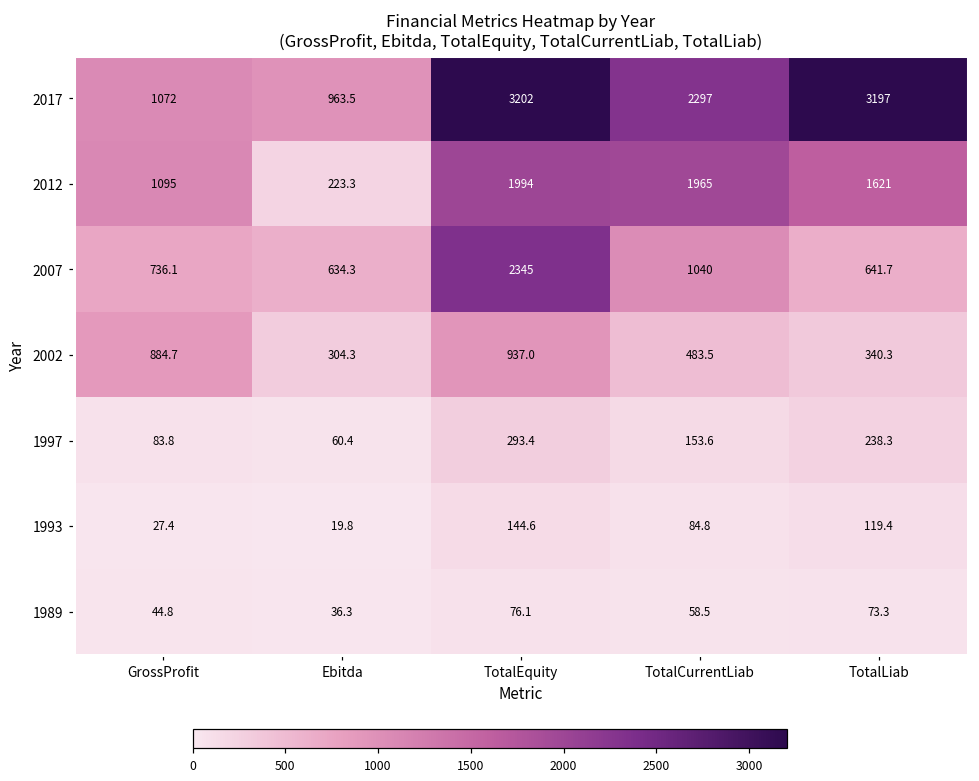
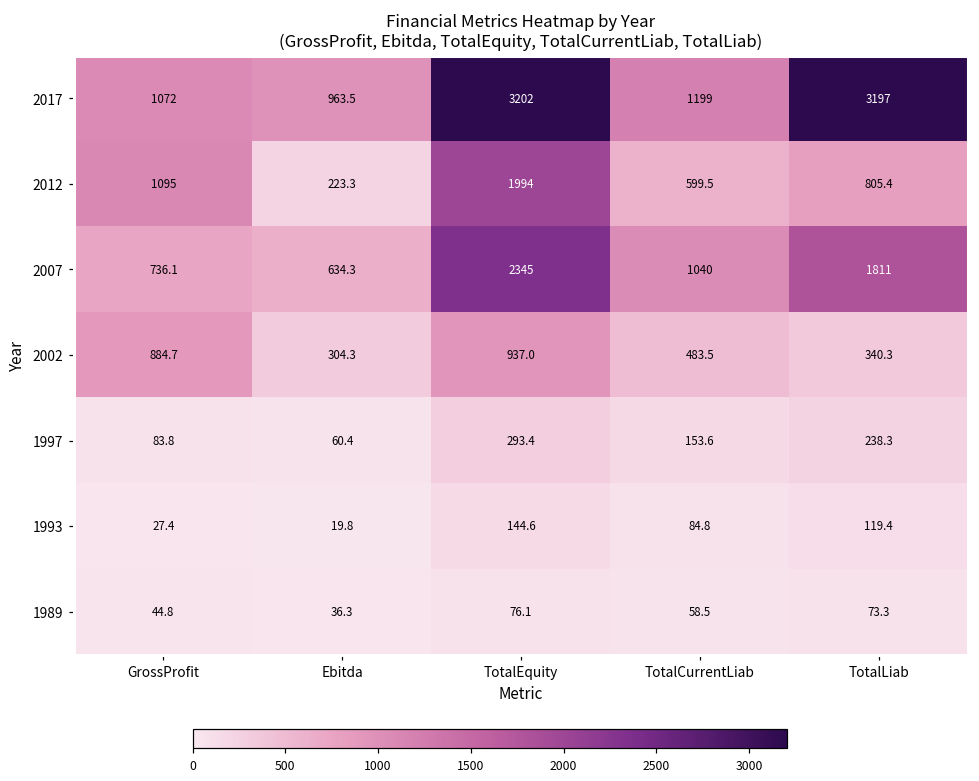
  {
    "2017": {
      "GrossProfit": 1072,
      "Ebitda": 963.5,
      "TotalEquity": 3202,
-     "TotalCurrentLiab": 2297,
+     "TotalCurrentLiab": 1199,
      "TotalLiab": 3197
    },
    "2012": {
      "GrossProfit": 1095,
      "Ebitda": 223.3,
      "TotalEquity": 1994,
-     "TotalCurrentLiab": 1965,
-     "TotalLiab": 1621
+     "TotalCurrentLiab": 599.5,
+     "TotalLiab": 805.4
    },
    "2007": {
      "GrossProfit": 736.1,
      "Ebitda": 634.3,
      "TotalEquity": 2345,
      "TotalCurrentLiab": 1040,
-     "TotalLiab": 641.7
+     "TotalLiab": 1811
    },
    "2002": {
      "GrossProfit": 884.7,
      "Ebitda": 304.3,
      "TotalEquity": 937.0,
      "TotalCurrentLiab": 483.5,
      "TotalLiab": 340.3
    },
    "1997": {
      "GrossProfit": 83.8,
      "Ebitda": 60.4,
      "TotalEquity": 293.4,
      "TotalCurrentLiab": 153.6,
      "TotalLiab": 238.3
    },
    "1993": {
      "GrossProfit": 27.4,
      "Ebitda": 19.8,
      "TotalEquity": 144.6,
      "TotalCurrentLiab": 84.8,
      "TotalLiab": 119.4
    },
    "1989": {
      "GrossProfit": 44.8,
      "Ebitda": 36.3,
      "TotalEquity": 76.1,
      "TotalCurrentLiab": 58.5,
      "TotalLiab": 73.3
    }
  }
